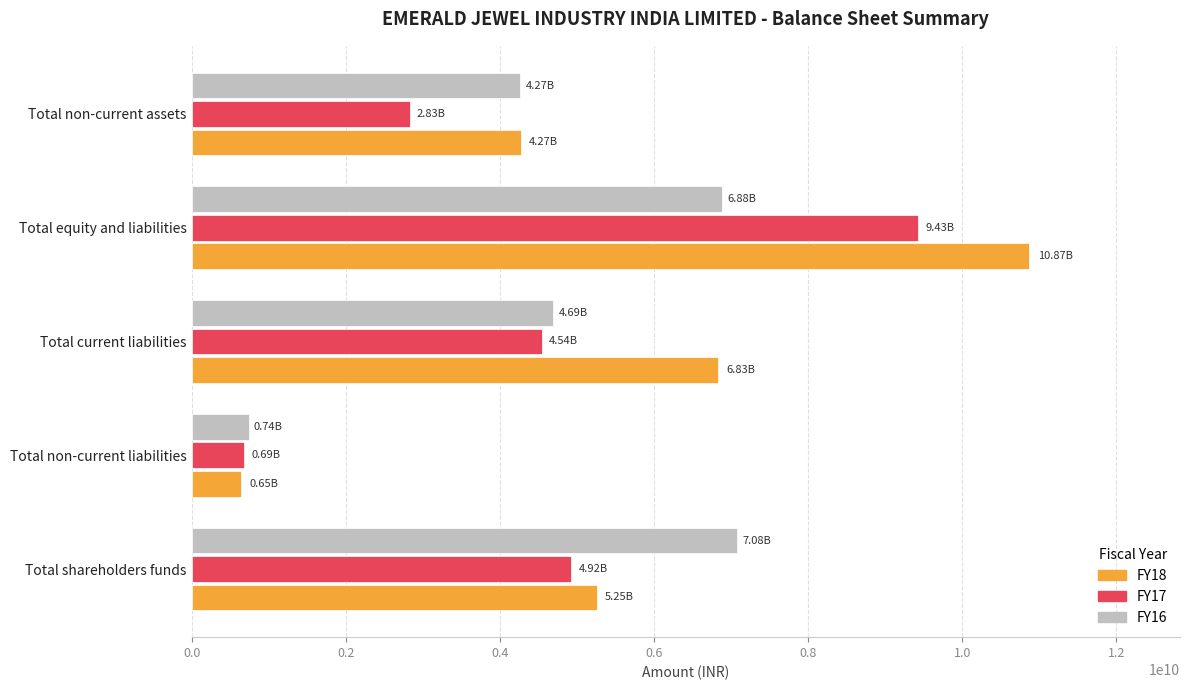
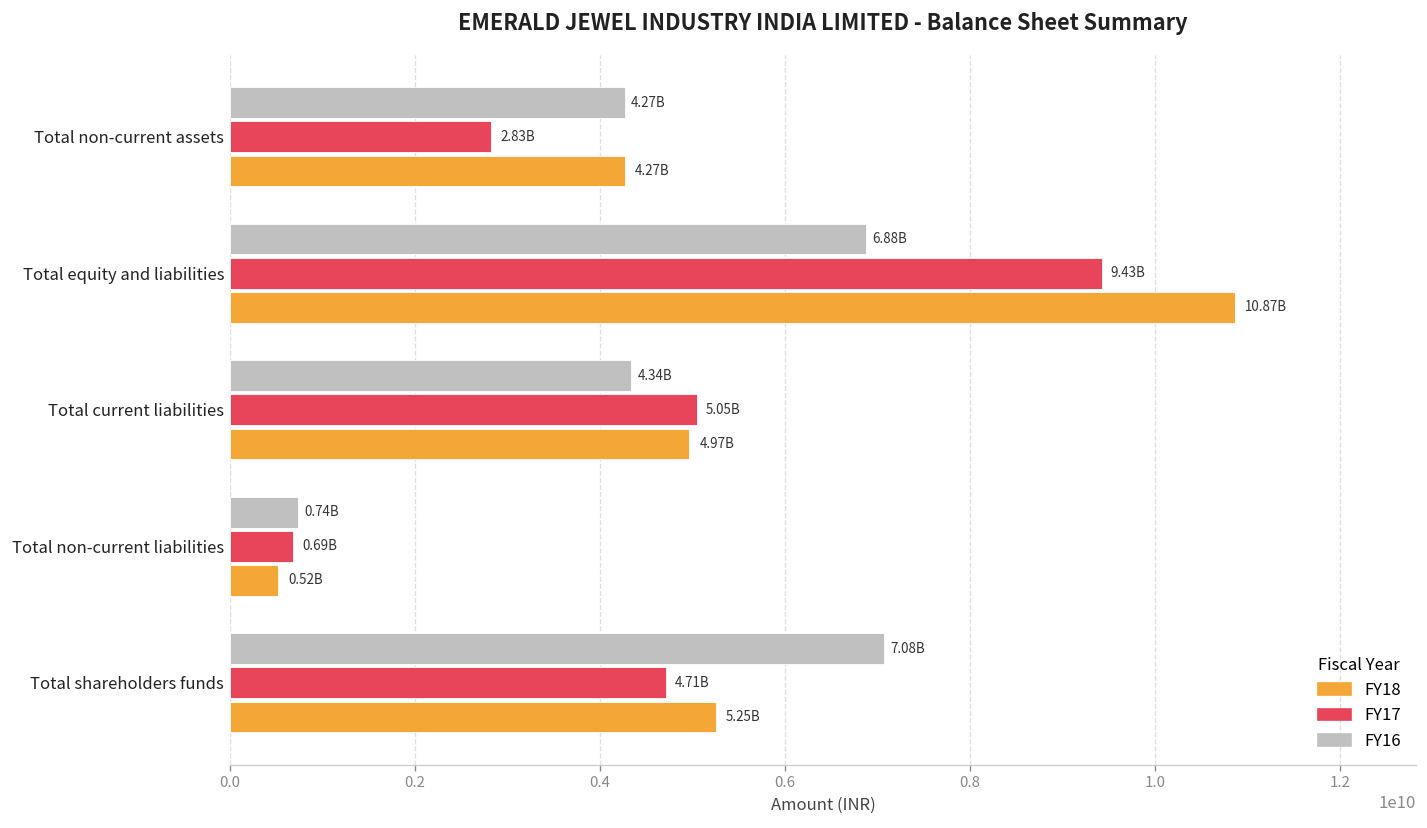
  {
    "FY18": {
      "Total non-current assets": "4.27B",
      "Total equity and liabilities": "10.87B",
-     "Total current liabilities": "6.83B",
-     "Total non-current liabilities": "0.65B",
+     "Total current liabilities": "4.97B",
+     "Total non-current liabilities": "0.52B",
      "Total shareholders funds": "5.25B"
    },
    "FY17": {
      "Total non-current assets": "2.83B",
      "Total equity and liabilities": "9.43B",
-     "Total current liabilities": "4.54B",
+     "Total current liabilities": "5.05B",
      "Total non-current liabilities": "0.69B",
-     "Total shareholders funds": "4.92B"
+     "Total shareholders funds": "4.71B"
    },
    "FY16": {
      "Total non-current assets": "4.27B",
      "Total equity and liabilities": "6.88B",
-     "Total current liabilities": "4.69B",
+     "Total current liabilities": "4.34B",
      "Total non-current liabilities": "0.74B",
      "Total shareholders funds": "7.08B"
    }
  }
